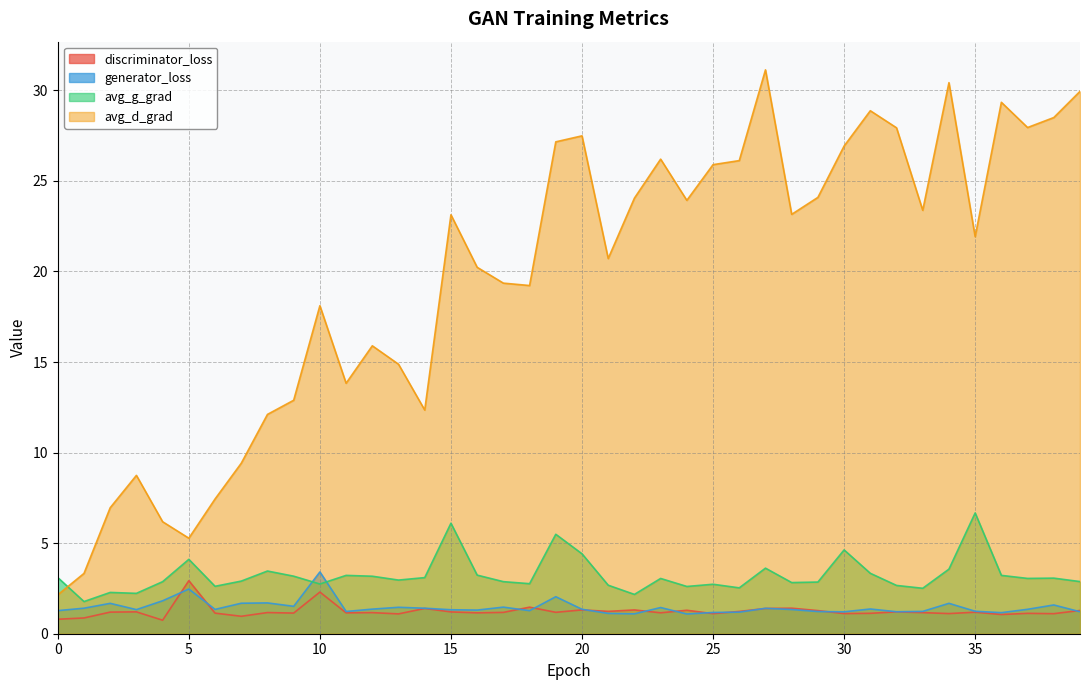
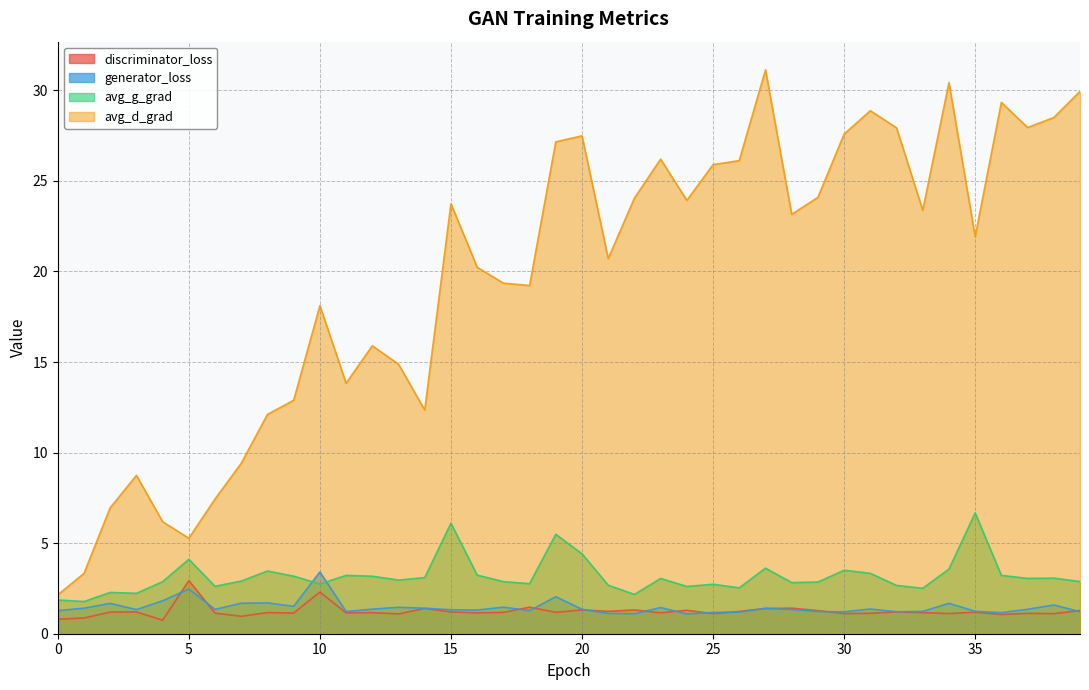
  {
    "discriminator_loss": {
      "0": 0.8,
      "5": 2.9,
      "10": 2.3
    },
    "generator_loss": {
      "0": 1.3,
      "5": 2.5,
      "10": 3.4
    },
    "avg_g_grad": {
-     "0": 3.1,
+     "0": 1.9,
      "5": 4.1,
      "10": 2.7,
      "15": 6.1,
      "20": 4.4,
      "25": 2.7,
-     "30": 4.6,
+     "30": 3.5,
      "35": 6.7
    },
    "avg_d_grad": {
      "0": 2.1,
      "5": 5.3,
      "10": 18.1,
-     "15": 23.1,
+     "15": 23.7,
      "20": 27.5,
      "25": 25.9,
-     "30": 26.9,
+     "30": 27.6,
      "35": 21.9
    }
  }
